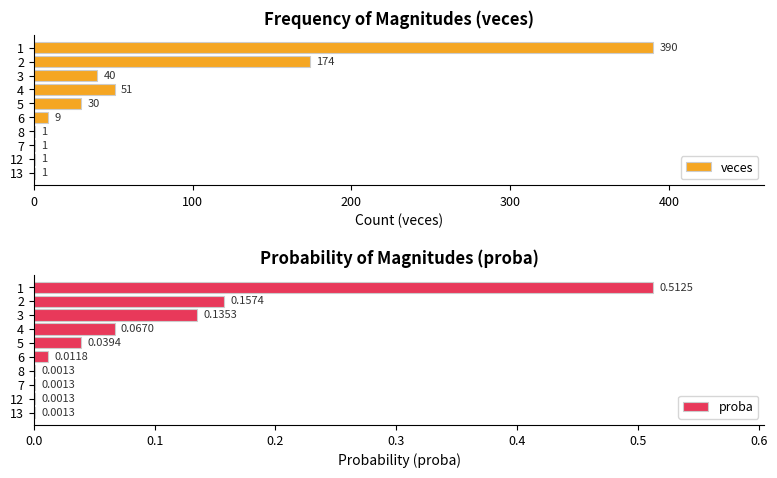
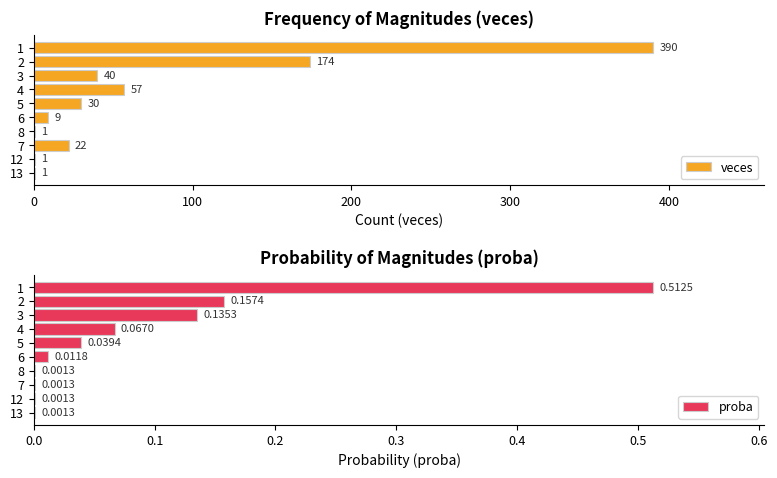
  {
    "Frequency of Magnitudes (veces)": {
      "1": 390,
      "2": 174,
      "3": 40,
-     "4": 51,
+     "4": 57,
      "5": 30,
      "6": 9,
      "8": 1,
-     "7": 1,
+     "7": 22,
      "12": 1,
      "13": 1
    },
    "Probability of Magnitudes (proba)": {
      "1": 0.5125,
      "2": 0.1574,
      "3": 0.1353,
      "4": 0.0670,
      "5": 0.0394,
      "6": 0.0118,
      "8": 0.0013,
      "7": 0.0013,
      "12": 0.0013,
      "13": 0.0013
    }
  }
